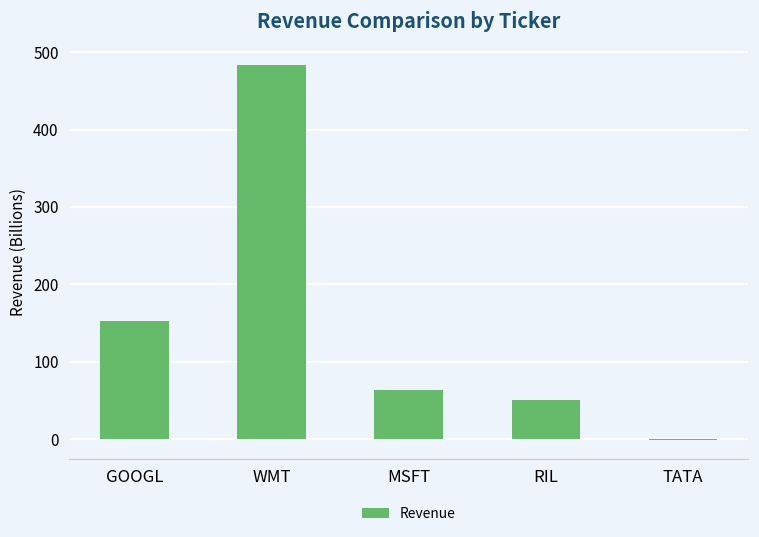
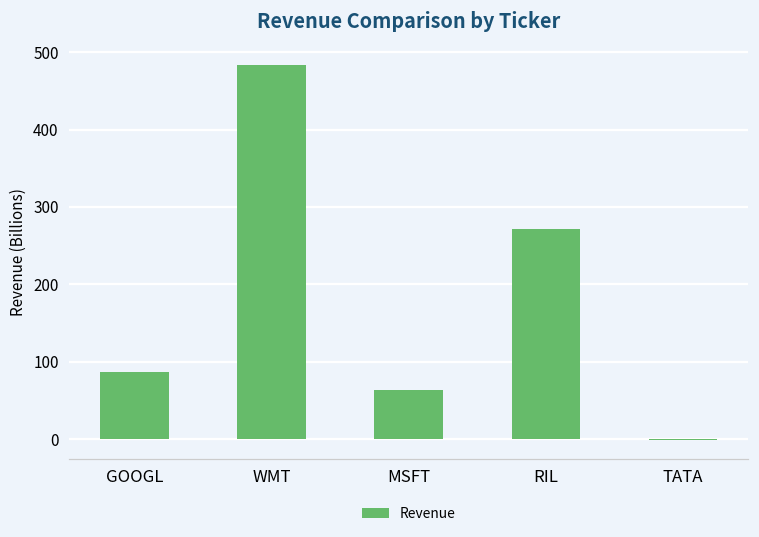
  {
-   "GOOGL": 150,
+   "GOOGL": 90,
    "WMT": 480,
    "MSFT": 60,
-   "RIL": 50
+   "RIL": 270
  }
